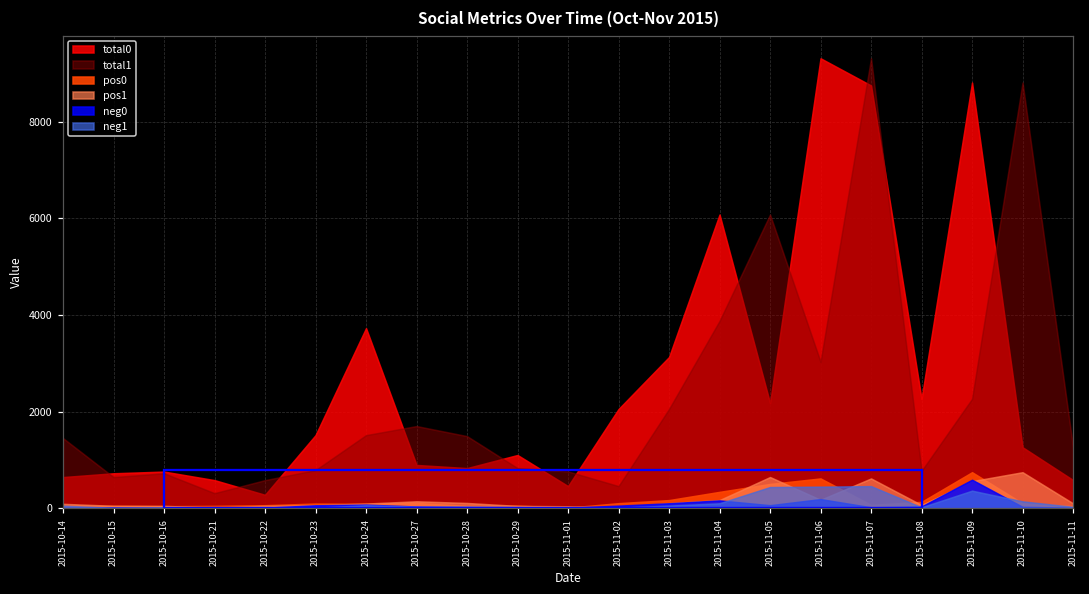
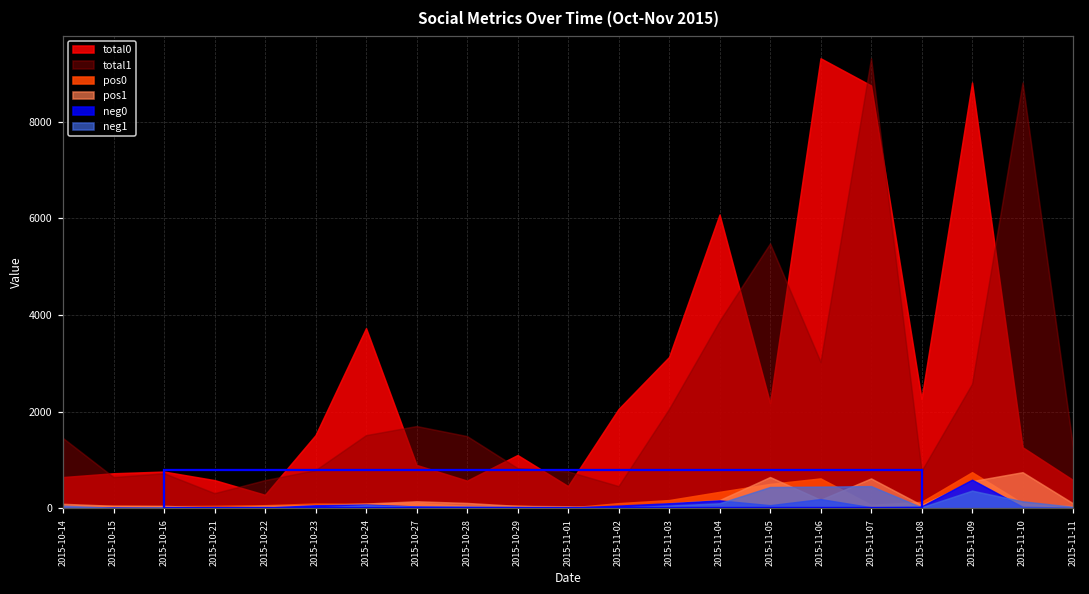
  {
    "total0": {
      "2015-10-14": 600,
      "2015-10-15": 700,
      "2015-10-21": 600,
      "2015-10-22": 300,
      "2015-10-23": 1500,
      "2015-10-24": 3700,
      "2015-10-27": 900,
-     "2015-10-28": 800,
+     "2015-10-28": 600,
      "2015-10-29": 1100,
      "2015-11-01": 500,
      "2015-11-02": 2100,
      "2015-11-03": 3100,
      "2015-11-04": 6100,
      "2015-11-05": 2200,
      "2015-11-06": 9300,
      "2015-11-07": 8800,
      "2015-11-08": 2300,
      "2015-11-09": 8800,
      "2015-11-10": 1300,
      "2015-11-11": 600
    },
    "total1": {
      "2015-10-14": 1500,
      "2015-10-15": 600,
      "2015-10-21": 300,
      "2015-10-22": 600,
      "2015-10-23": 800,
      "2015-10-24": 1500,
      "2015-10-27": 1700,
      "2015-10-28": 1500,
      "2015-10-29": 800,
      "2015-11-01": 800,
      "2015-11-02": 500,
      "2015-11-03": 2100,
      "2015-11-04": 3900,
-     "2015-11-05": 6100,
+     "2015-11-05": 5500,
      "2015-11-06": 3000,
      "2015-11-07": 9300,
      "2015-11-08": 800,
-     "2015-11-09": 2300,
+     "2015-11-09": 2600,
      "2015-11-10": 8800,
      "2015-11-11": 1300
    },
    "pos0": {
      "2015-11-03": 200,
      "2015-11-04": 300,
      "2015-11-05": 500,
      "2015-11-06": 600,
      "2015-11-08": 100,
      "2015-11-09": 700
    },
    "pos1": {
      "2015-10-28": 100,
      "2015-11-05": 600,
      "2015-11-07": 600,
      "2015-11-10": 700
    },
    "neg0": {
      "2015-11-05": 100
    },
    "neg1": {
      "2015-11-04": 100,
      "2015-11-05": 400,
      "2015-11-06": 400,
      "2015-11-07": 500,
      "2015-11-09": 400
    }
  }
